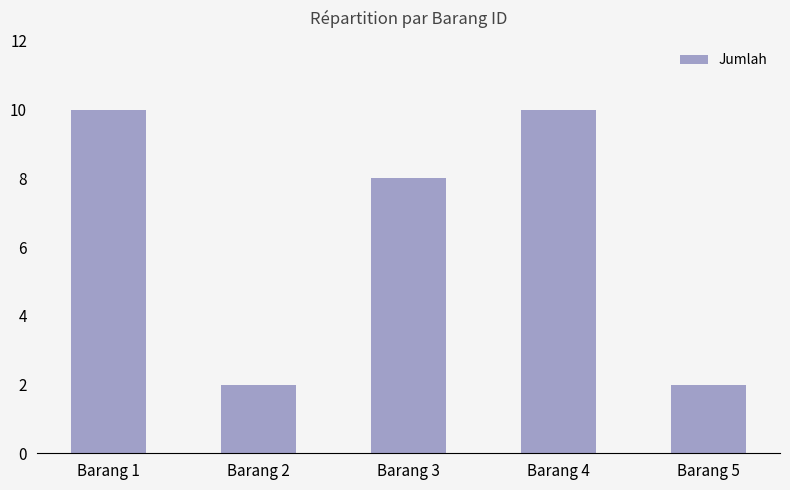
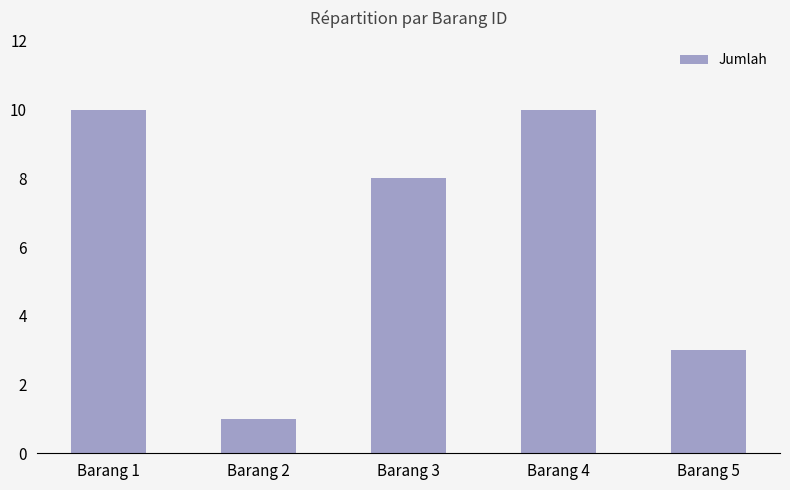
  {
    "Barang 1": 10,
-   "Barang 2": 2,
+   "Barang 2": 1,
    "Barang 3": 8,
    "Barang 4": 10,
-   "Barang 5": 2
+   "Barang 5": 3
  }
